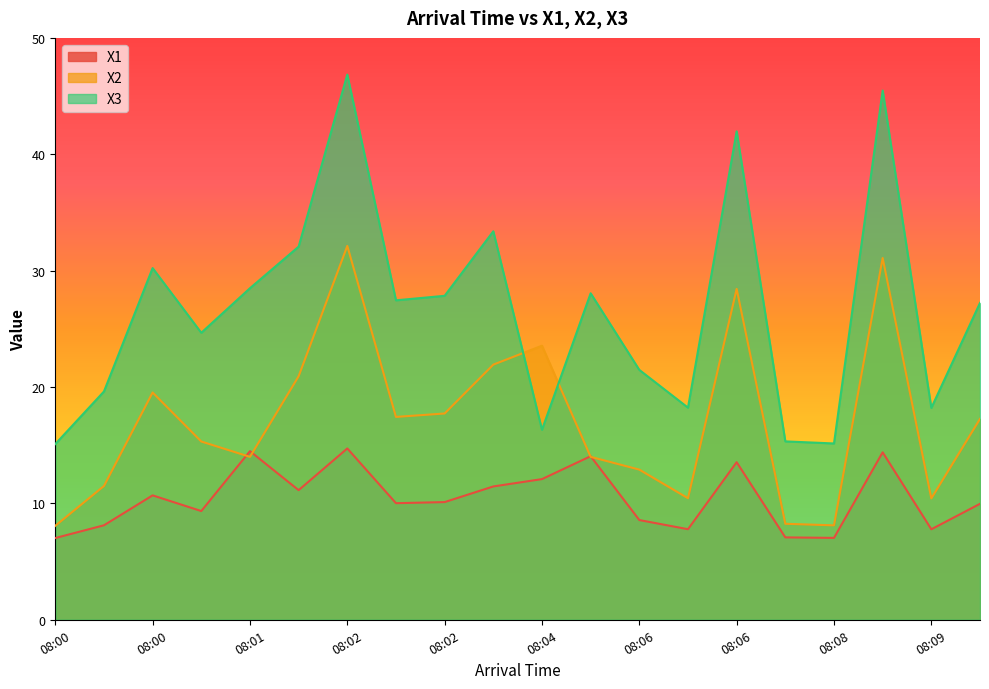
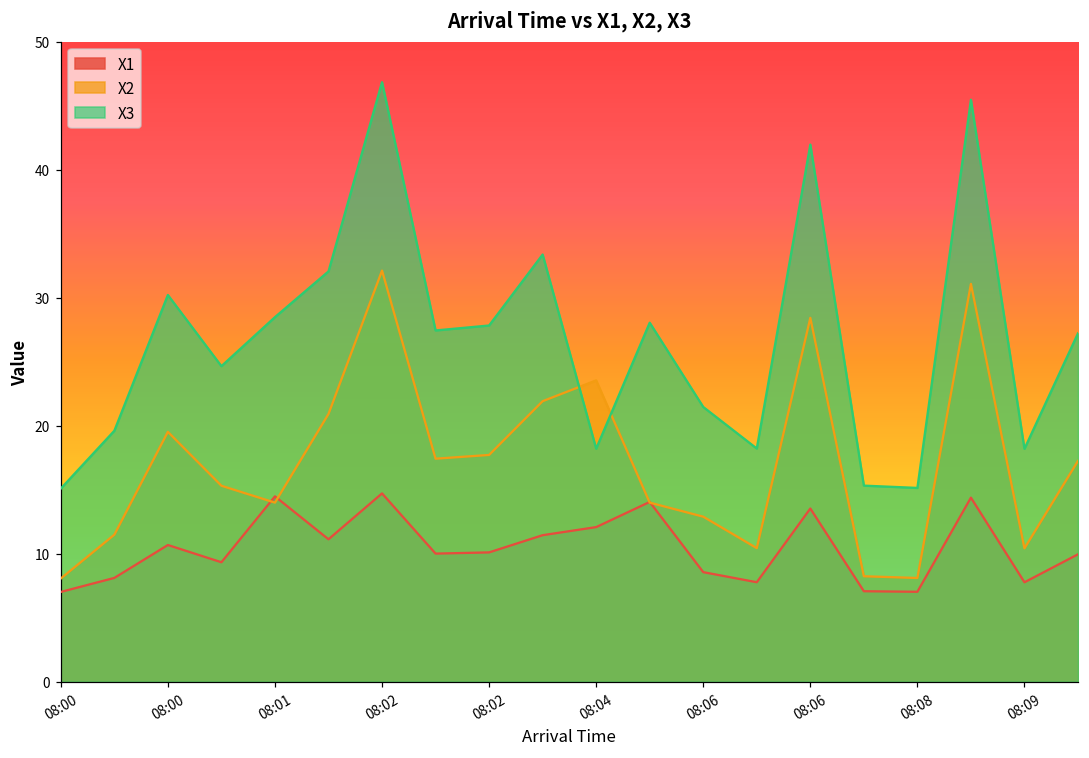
  {
    "X1": {
      "08:04": 12.1,
      "08:09": 7.8
    },
    "X2": {
      "08:04": 23.5,
      "08:09": 10.4
    },
    "X3": {
-     "08:04": 16.3,
+     "08:04": 18.2,
      "08:09": 18.2
    }
  }
